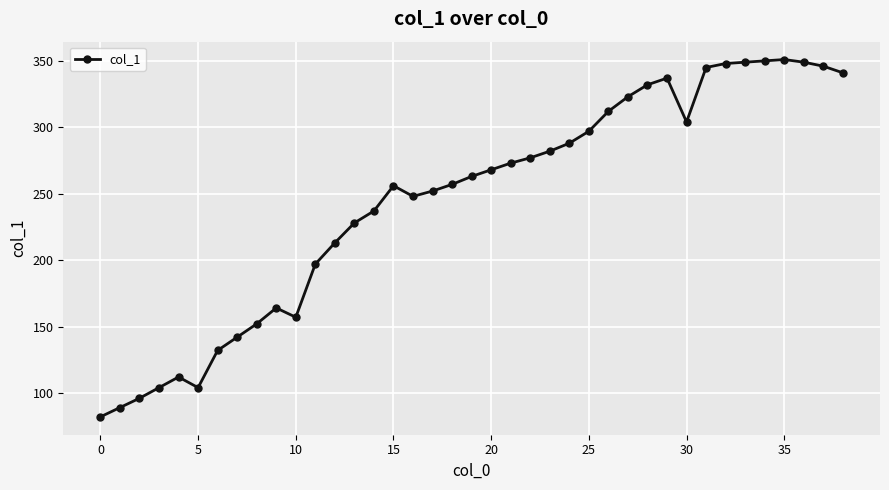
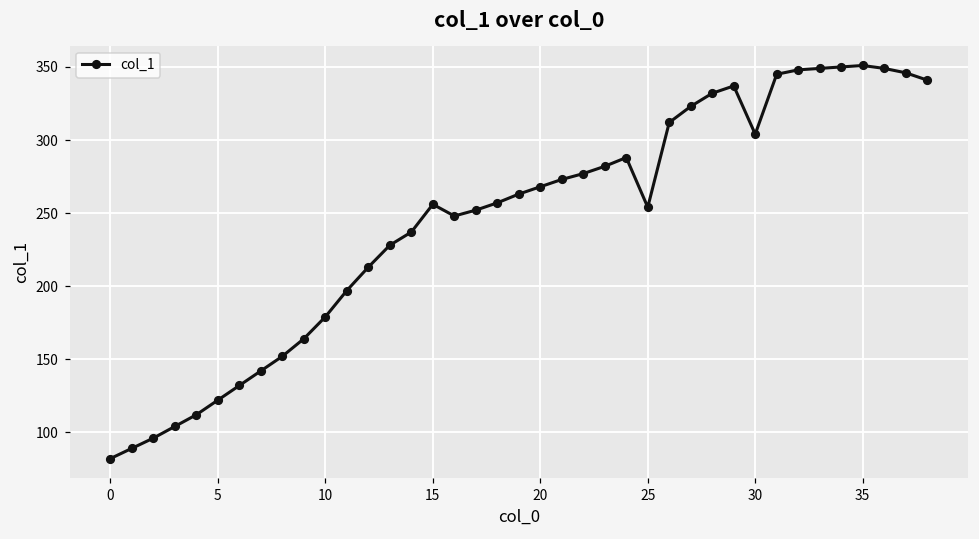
  {
    "0": 82,
-   "5": 104,
-   "10": 157,
+   "5": 122,
+   "10": 179,
    "15": 256,
    "20": 268,
-   "25": 297,
+   "25": 254,
    "30": 304,
    "35": 351
  }
